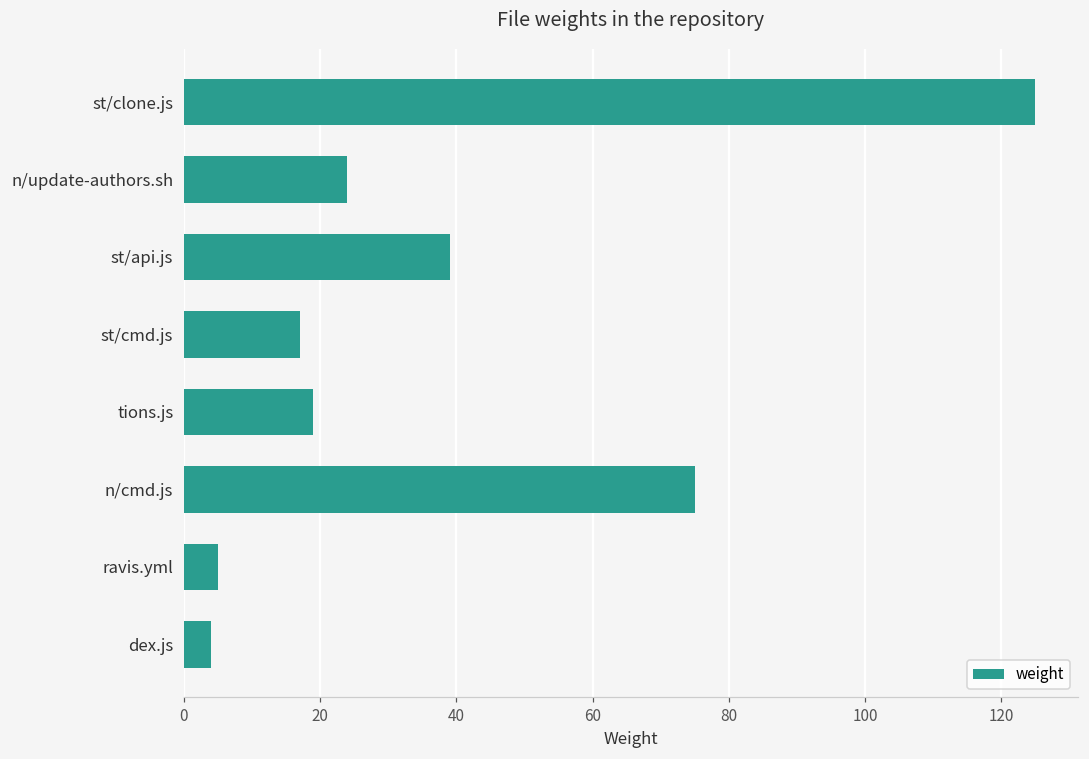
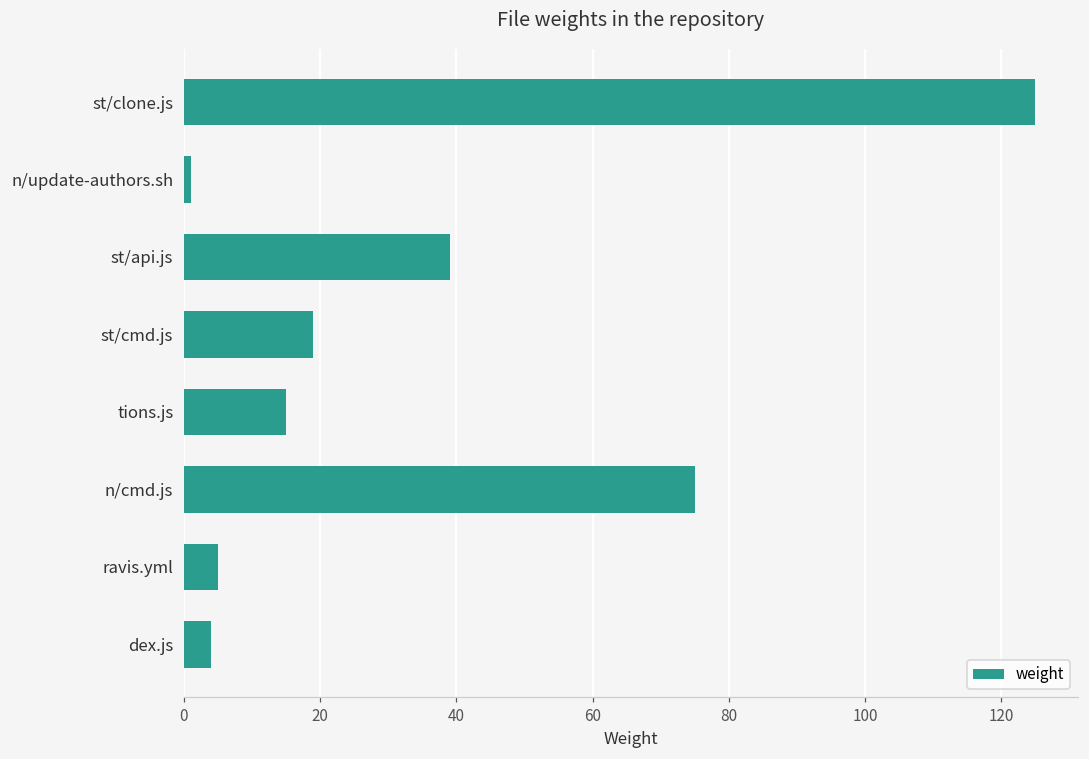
  {
    "st/clone.js": 125,
-   "n/update-authors.sh": 24,
+   "n/update-authors.sh": 1,
    "st/api.js": 39,
-   "st/cmd.js": 17,
-   "tions.js": 19,
+   "st/cmd.js": 19,
+   "tions.js": 15,
    "n/cmd.js": 75,
    "ravis.yml": 5,
    "dex.js": 4
  }
